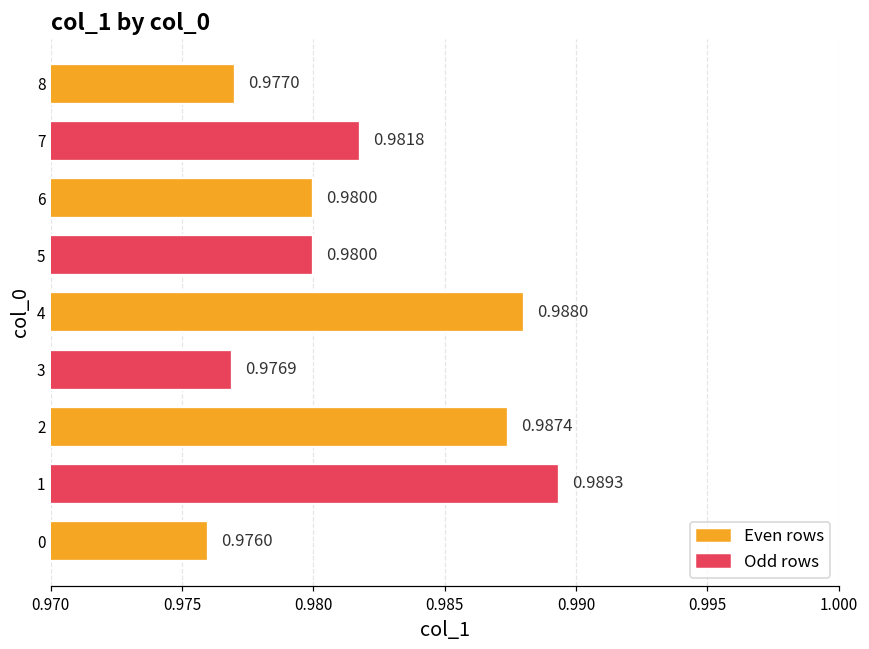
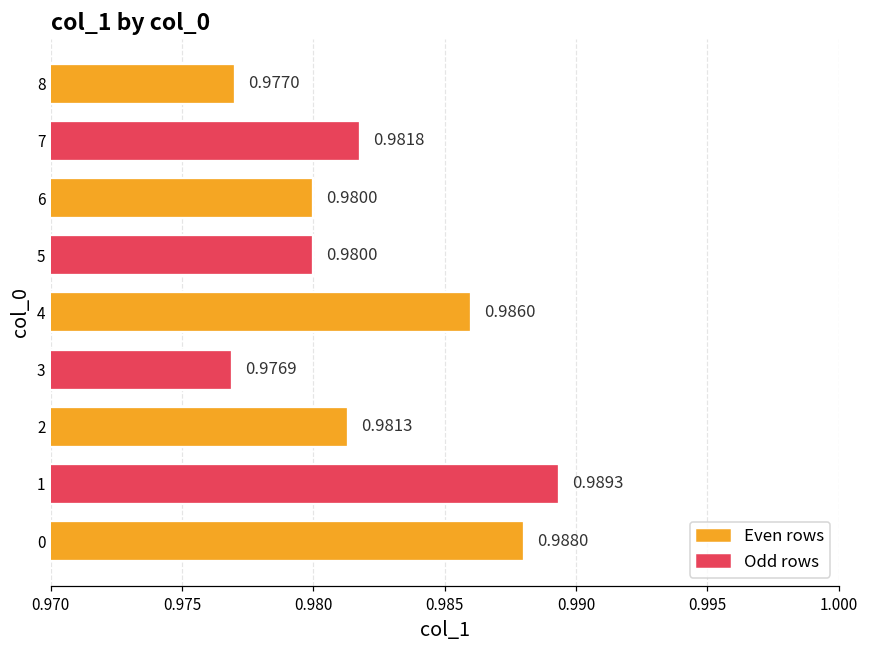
  {
    "8": 0.9770,
    "7": 0.9818,
    "6": 0.9800,
    "5": 0.9800,
-   "4": 0.9880,
+   "4": 0.9860,
    "3": 0.9769,
-   "2": 0.9874,
+   "2": 0.9813,
    "1": 0.9893,
-   "0": 0.9760
+   "0": 0.9880
  }
